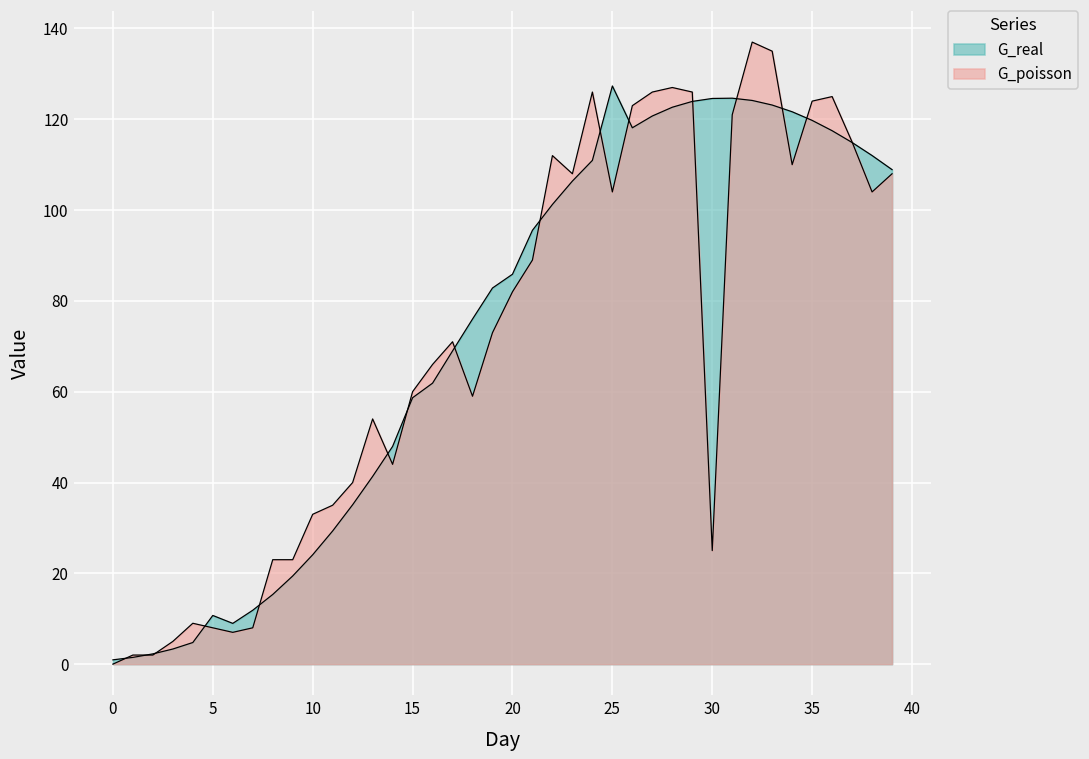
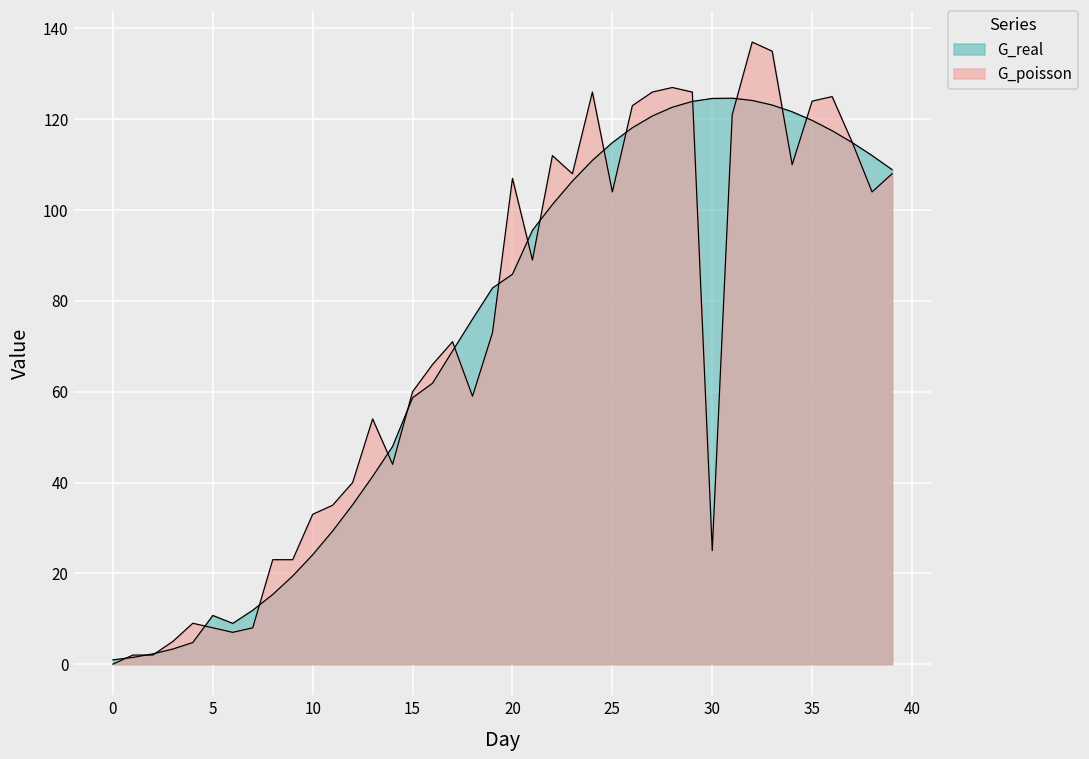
  {
    "G_real": {
      "0": 1,
      "5": 11,
      "10": 24,
      "15": 59,
      "20": 86,
-     "25": 127,
+     "25": 115,
      "30": 125,
      "35": 120
    },
    "G_poisson": {
      "0": 0,
      "5": 8,
      "10": 33,
      "15": 60,
-     "20": 82,
+     "20": 107,
      "25": 104,
      "30": 25,
      "35": 124
    }
  }
